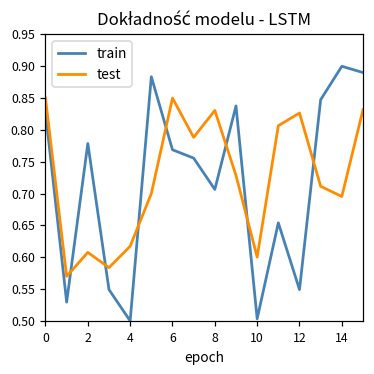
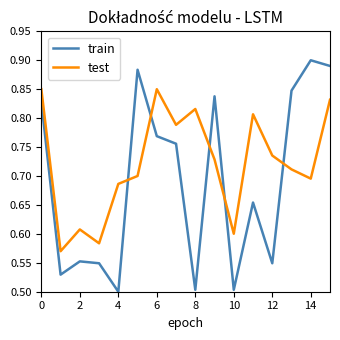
  {
    "train": {
      "0": 0.83,
-     "2": 0.78,
+     "2": 0.55,
      "4": 0.50,
      "6": 0.77,
-     "8": 0.71,
+     "8": 0.50,
      "10": 0.50,
      "12": 0.55,
      "14": 0.90
    },
    "test": {
      "0": 0.85,
      "2": 0.61,
-     "4": 0.62,
+     "4": 0.69,
      "6": 0.85,
-     "8": 0.83,
+     "8": 0.82,
      "10": 0.60,
-     "12": 0.83,
+     "12": 0.74,
      "14": 0.70
    }
  }
